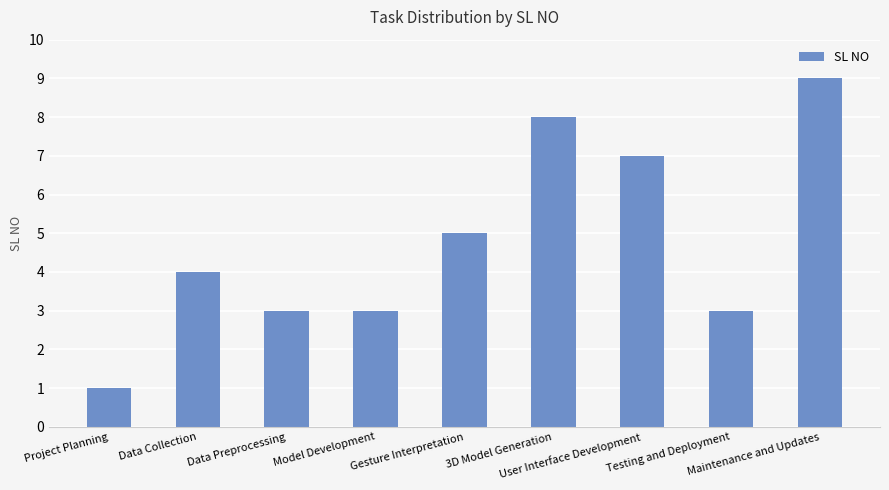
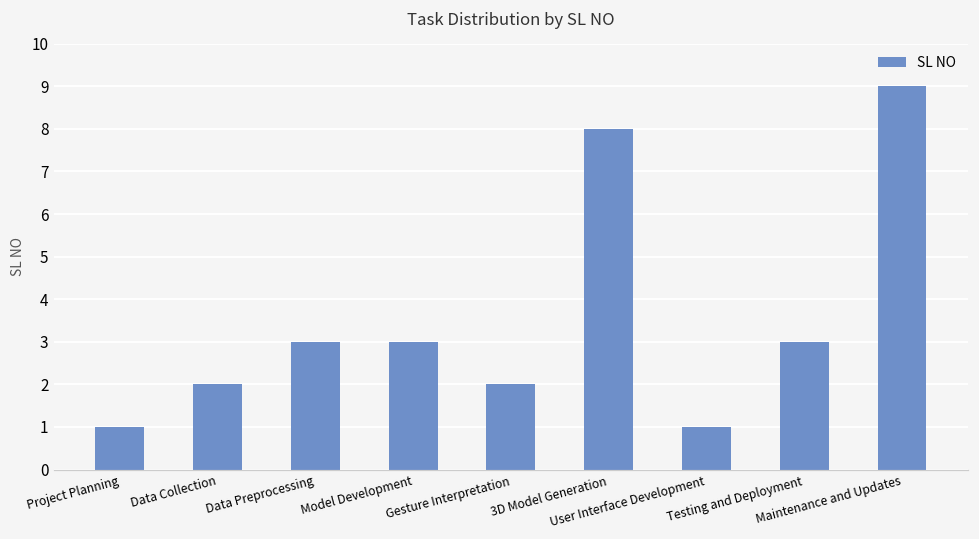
  {
    "Project Planning": 1,
-   "Data Collection": 4,
+   "Data Collection": 2,
    "Data Preprocessing": 3,
    "Model Development": 3,
-   "Gesture Interpretation": 5,
+   "Gesture Interpretation": 2,
    "3D Model Generation": 8,
-   "User Interface Development": 7,
+   "User Interface Development": 1,
    "Testing and Deployment": 3,
    "Maintenance and Updates": 9
  }
